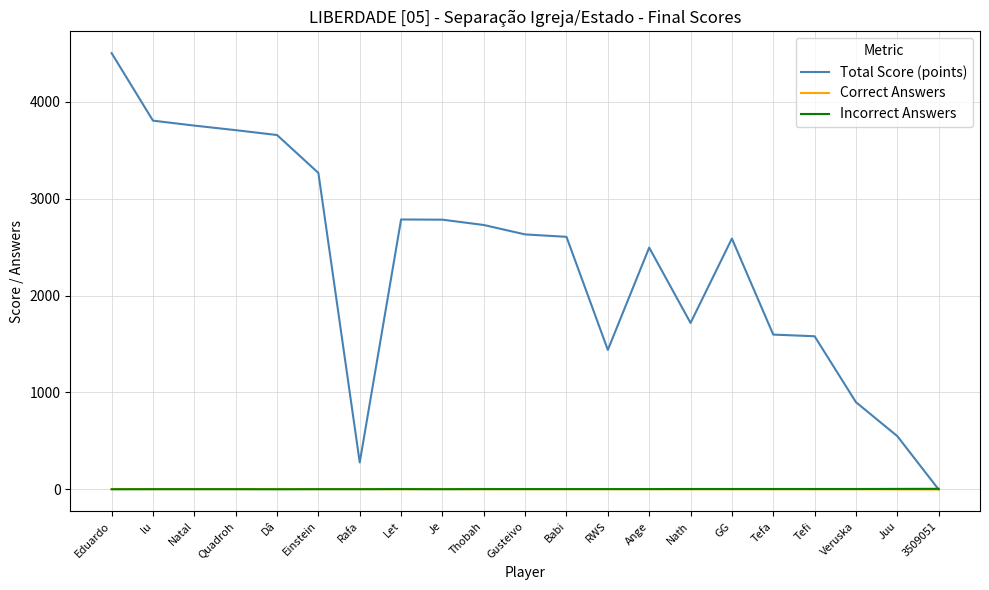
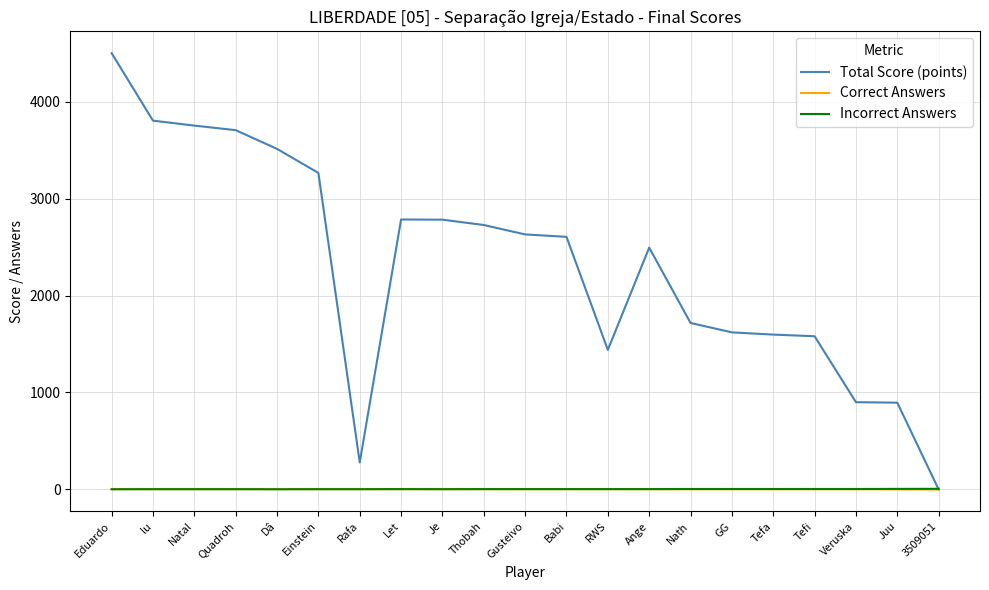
  {
    "Total Score (points)": {
      "Eduardo": 4500,
      "lu": 3800,
      "Natal": 3800,
      "Quadroh": 3700,
-     "Dâ": 3700,
+     "Dâ": 3500,
      "Einstein": 3300,
      "Rafa": 300,
      "Let": 2800,
      "Je": 2800,
      "Thobah": 2700,
      "Gusteivo": 2600,
      "Babi": 2600,
      "RWS": 1400,
      "Ange": 2500,
      "Nath": 1700,
-     "GG": 2600,
+     "GG": 1600,
      "Tefa": 1600,
      "Tefi": 1600,
      "Veruska": 900,
-     "Juu": 600
+     "Juu": 900
    }
  }
